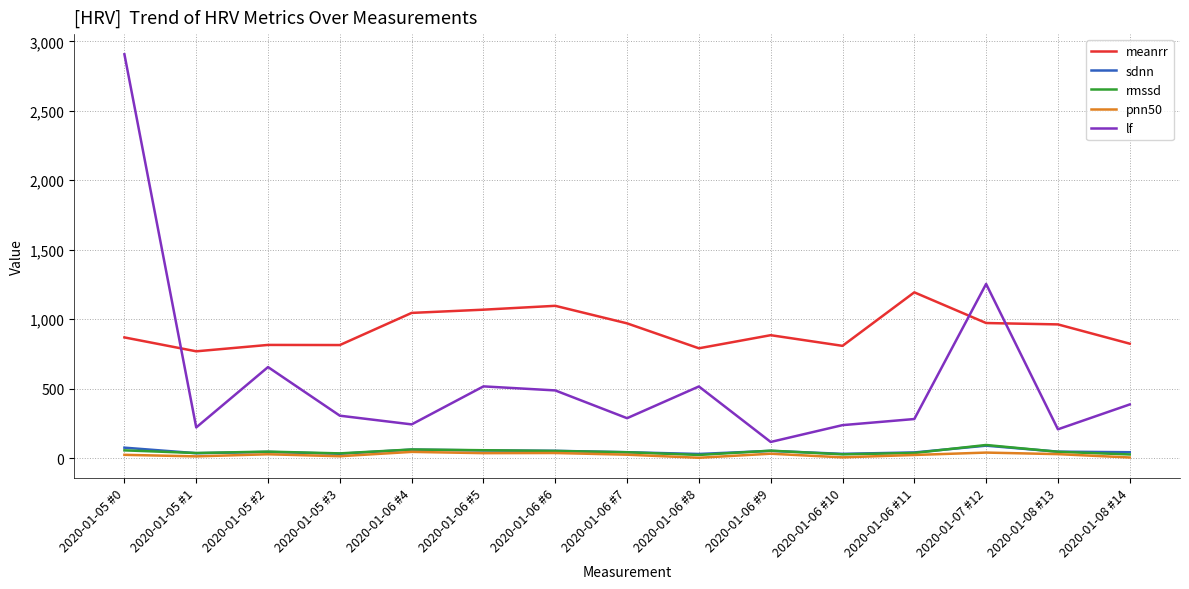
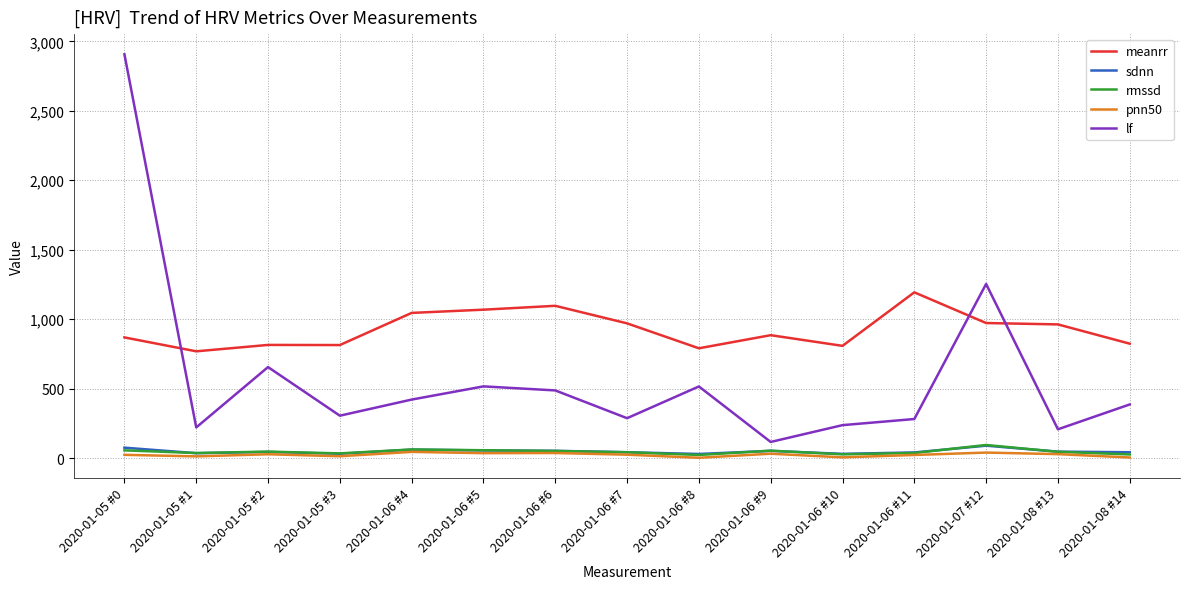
  {
    "meanrr": {
      "2020-01-05 #0": "870",
      "2020-01-05 #1": "770",
      "2020-01-05 #2": "810",
      "2020-01-05 #3": "810",
      "2020-01-06 #4": "1,050",
      "2020-01-06 #5": "1,070",
      "2020-01-06 #6": "1,100",
      "2020-01-06 #7": "970",
      "2020-01-06 #8": "790",
      "2020-01-06 #9": "880",
      "2020-01-06 #10": "810",
      "2020-01-06 #11": "1,190",
      "2020-01-07 #12": "970",
      "2020-01-08 #13": "960",
      "2020-01-08 #14": "820"
    },
    "sdnn": {
      "2020-01-05 #0": "70"
    },
    "rmssd": {
      "2020-01-05 #0": "60"
    },
    "pnn50": {
      "2020-01-05 #0": "20",
      "2020-01-05 #1": "10",
      "2020-01-06 #5": "40",
      "2020-01-06 #8": "0",
      "2020-01-06 #9": "30",
      "2020-01-06 #10": "10",
      "2020-01-07 #12": "40",
      "2020-01-08 #14": "0"
    },
    "lf": {
      "2020-01-05 #0": "2,910",
      "2020-01-05 #1": "220",
      "2020-01-05 #2": "660",
      "2020-01-05 #3": "310",
-     "2020-01-06 #4": "240",
+     "2020-01-06 #4": "420",
      "2020-01-06 #5": "520",
      "2020-01-06 #6": "490",
      "2020-01-06 #7": "290",
      "2020-01-06 #8": "520",
      "2020-01-06 #9": "120",
      "2020-01-06 #10": "240",
      "2020-01-06 #11": "280",
      "2020-01-07 #12": "1,250",
      "2020-01-08 #13": "210",
      "2020-01-08 #14": "390"
    }
  }
